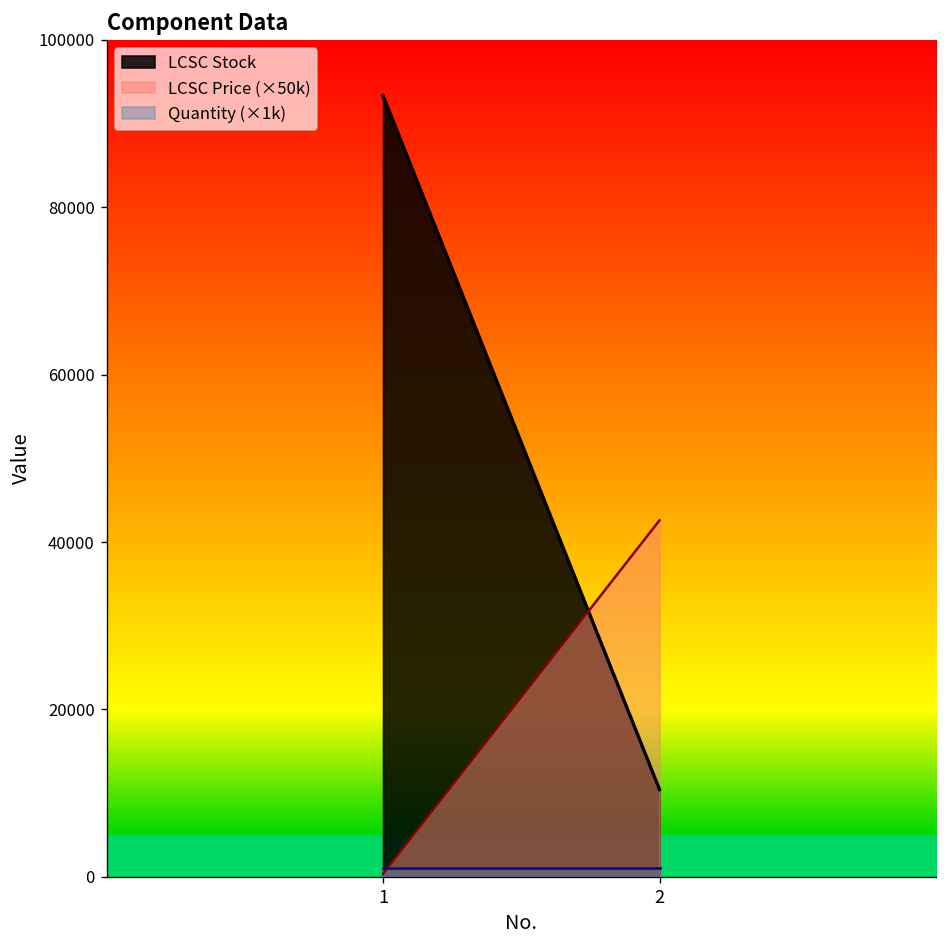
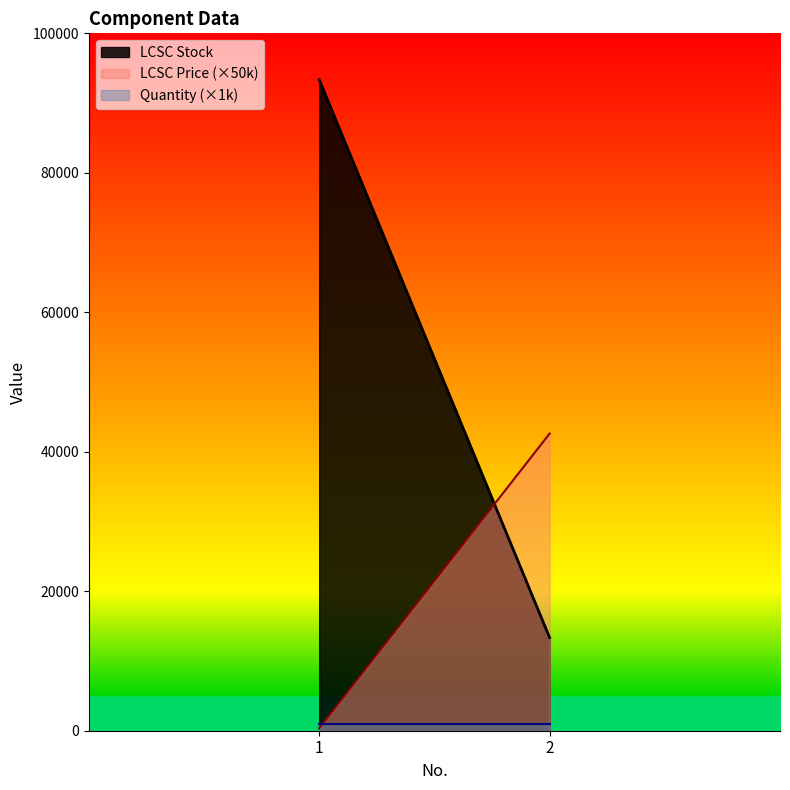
  {
    "LCSC Stock": {
      "1": 93000,
-     "2": 10000
+     "2": 13000
    },
    "LCSC Price (×50k)": {
      "1": 0,
      "2": 43000
    },
    "Quantity (×1k)": {
      "1": 1000,
      "2": 1000
    }
  }
